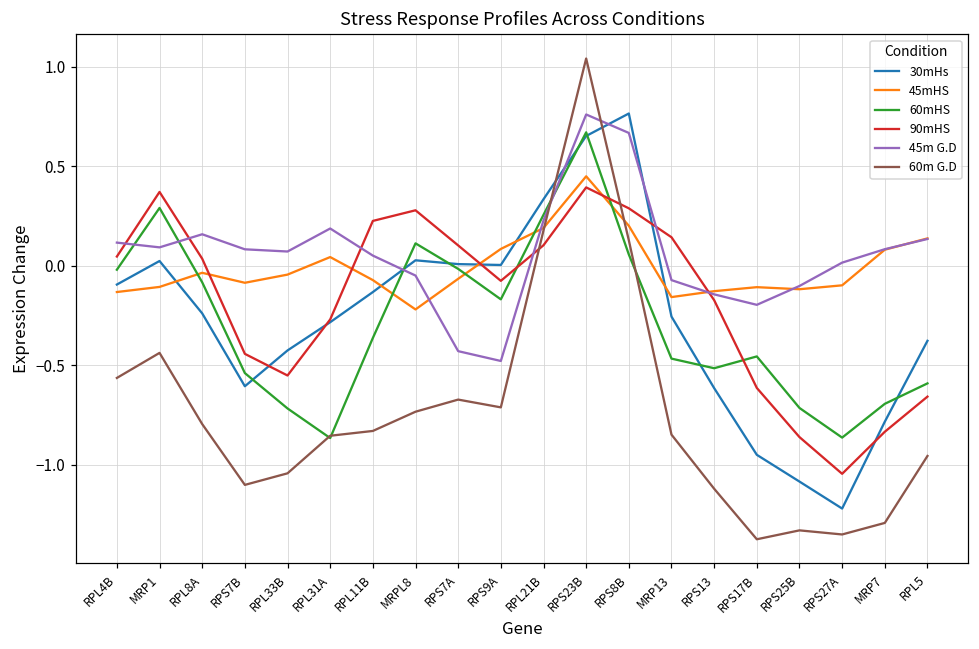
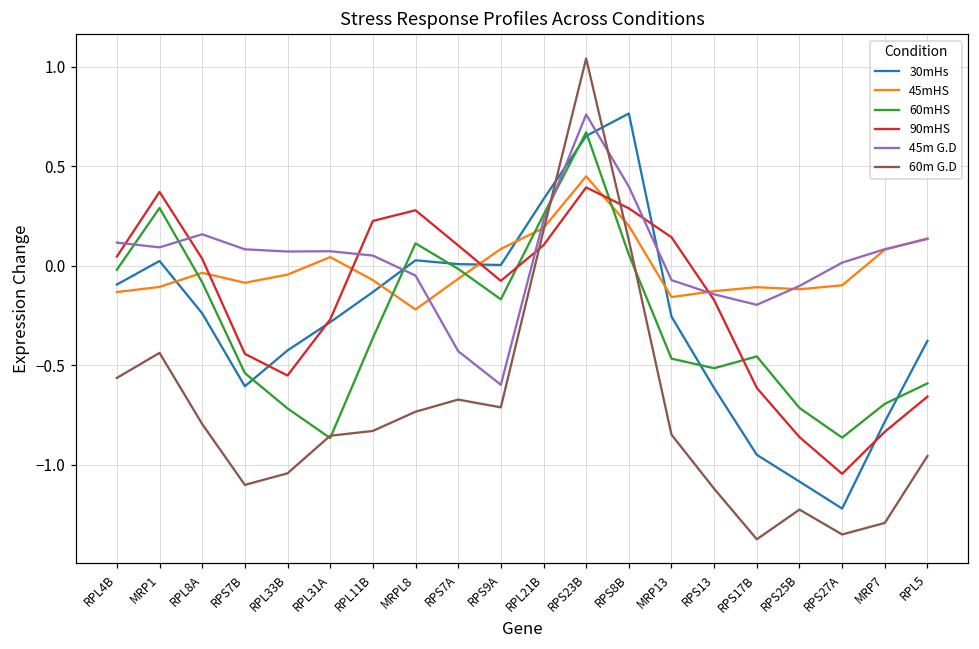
  {
    "30mHs": {
      "RPL4B": -0.09,
      "MRP1": 0.02,
      "RPL8A": -0.24,
      "RPS7B": -0.61,
      "RPL33B": -0.43,
      "RPL11B": -0.13,
      "MRPL8": 0.03,
      "RPS7A": 0.01,
      "RPS9A": 0.00,
      "RPL21B": 0.33,
      "RPS23B": 0.65,
      "RPS8B": 0.77,
      "MRP13": -0.26,
      "RPS13": -0.62,
      "RPS17B": -0.95,
      "RPS25B": -1.09,
      "RPS27A": -1.22,
      "MRP7": -0.78,
      "RPL5": -0.38
    },
    "45mHS": {
      "RPL4B": -0.13,
      "MRP1": -0.11,
      "RPL8A": -0.04,
      "RPS7B": -0.09,
      "RPL33B": -0.04,
      "RPL31A": 0.04,
      "RPL11B": -0.07,
      "MRPL8": -0.22,
      "RPS7A": -0.07,
      "RPS9A": 0.08,
      "RPS23B": 0.45,
      "RPS8B": 0.20,
      "MRP13": -0.16,
      "RPS13": -0.13,
      "RPS17B": -0.11,
      "RPS25B": -0.12,
      "RPS27A": -0.10
    },
    "60mHS": {
      "RPL4B": -0.02,
      "MRP1": 0.29,
      "RPL8A": -0.08,
      "RPS7B": -0.54,
      "RPL33B": -0.72,
      "RPL11B": -0.36,
      "MRPL8": 0.11,
      "RPS7A": -0.02,
      "RPS9A": -0.17,
      "RPL21B": 0.26,
      "RPS23B": 0.67,
      "RPS8B": 0.06,
      "MRP13": -0.47,
      "RPS13": -0.52,
      "RPS17B": -0.46,
      "RPS25B": -0.72,
      "RPS27A": -0.86,
      "MRP7": -0.69,
      "RPL5": -0.59
    },
    "90mHS": {
      "RPL4B": 0.05,
      "MRP1": 0.37,
      "RPL8A": 0.04,
      "RPS7B": -0.44,
      "RPL33B": -0.55,
      "RPL11B": 0.23,
      "MRPL8": 0.28,
      "RPS7A": 0.10,
      "RPS9A": -0.08,
      "RPL21B": 0.10,
      "RPS23B": 0.39,
      "RPS8B": 0.29,
      "MRP13": 0.14,
      "RPS13": -0.17,
      "RPS17B": -0.61,
      "RPS25B": -0.86,
      "RPS27A": -1.05,
      "MRP7": -0.84,
      "RPL5": -0.66
    },
    "45m G.D": {
      "RPL4B": 0.12,
      "MRP1": 0.09,
      "RPL8A": 0.16,
      "RPS7B": 0.08,
      "RPL33B": 0.07,
-     "RPL31A": 0.19,
+     "RPL31A": 0.07,
      "RPL11B": 0.05,
      "MRPL8": -0.05,
      "RPS7A": -0.43,
-     "RPS9A": -0.48,
+     "RPS9A": -0.60,
      "RPL21B": 0.23,
      "RPS23B": 0.76,
-     "RPS8B": 0.67,
+     "RPS8B": 0.40,
      "MRP13": -0.07,
      "RPS13": -0.14,
      "RPS17B": -0.20,
      "RPS25B": -0.10,
      "RPS27A": 0.02
    },
    "60m G.D": {
      "RPL4B": -0.56,
      "MRP1": -0.44,
      "RPL8A": -0.80,
      "RPS7B": -1.10,
      "RPL33B": -1.04,
      "RPL11B": -0.83,
      "MRPL8": -0.73,
      "RPS7A": -0.67,
      "RPS9A": -0.71,
      "RPS23B": 1.04,
      "RPS8B": 0.13,
      "MRP13": -0.85,
      "RPS13": -1.12,
      "RPS17B": -1.38,
-     "RPS25B": -1.33,
+     "RPS25B": -1.23,
      "RPS27A": -1.35,
      "MRP7": -1.29,
      "RPL5": -0.96
    }
  }
